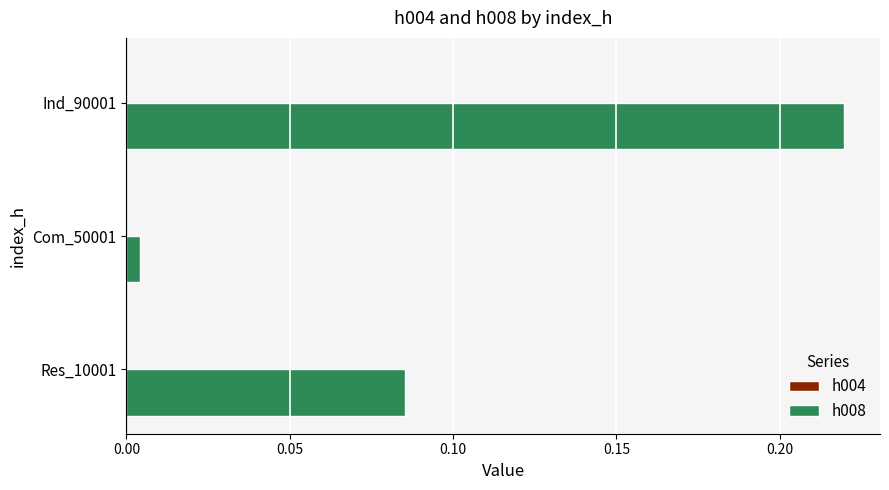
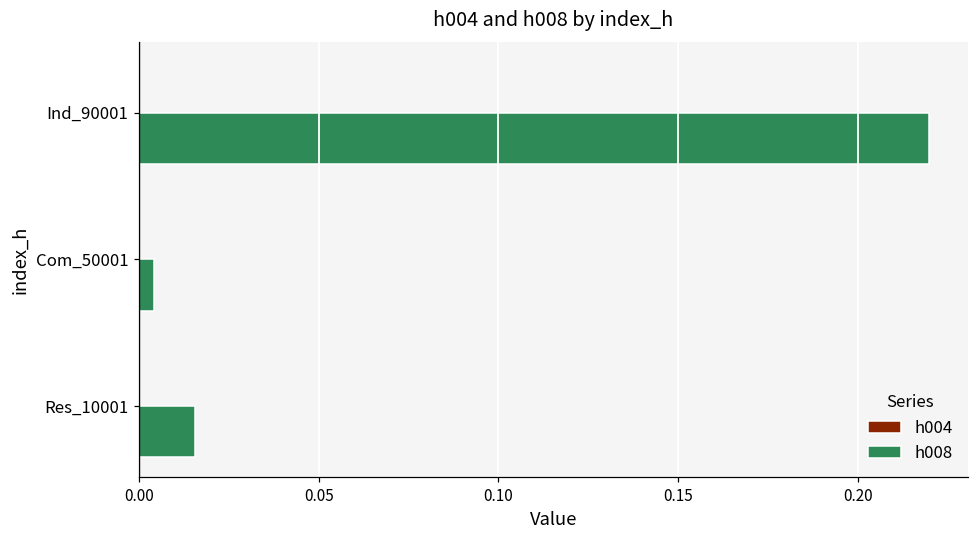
  {
    "h004": {
      "Ind_90001": 0.000,
      "Com_50001": 0.000,
      "Res_10001": 0.000
    },
    "h008": {
      "Ind_90001": 0.220,
      "Com_50001": 0.004,
-     "Res_10001": 0.085
+     "Res_10001": 0.016
    }
  }
